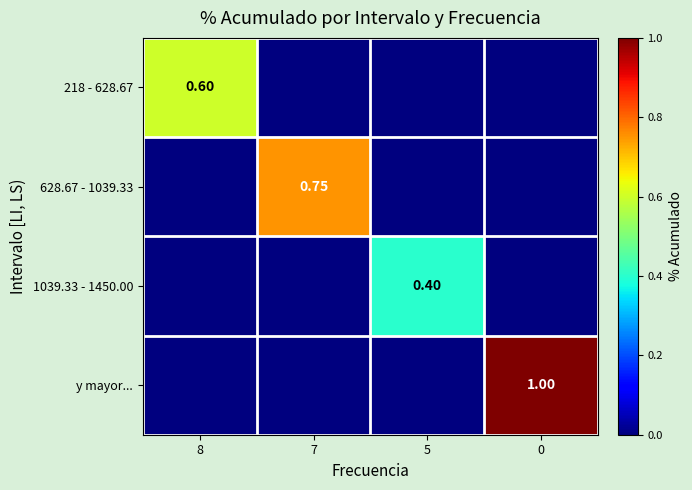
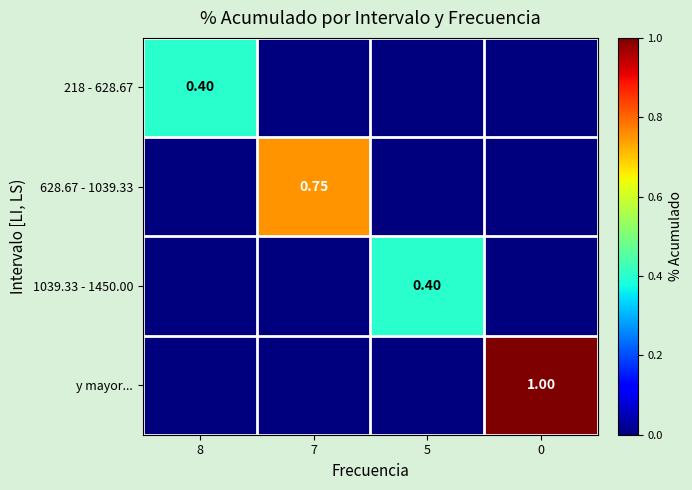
  {
    "218 - 628.67": {
-     "8": 0.60
+     "8": 0.40
    },
    "628.67 - 1039.33": {
      "7": 0.75
    },
    "1039.33 - 1450.00": {
      "5": 0.40
    },
    "y mayor...": {
      "0": 1.00
    }
  }
